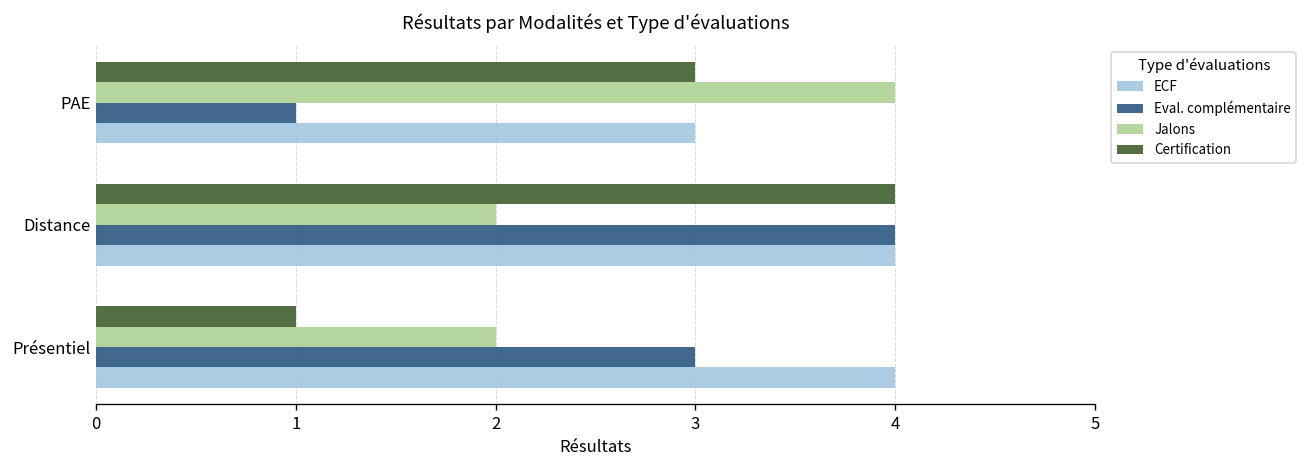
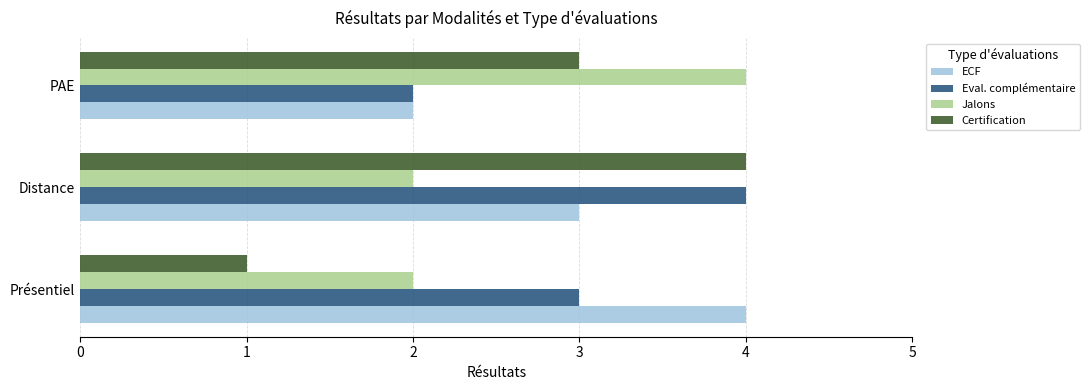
  {
    "ECF": {
-     "PAE": 3,
-     "Distance": 4,
+     "PAE": 2,
+     "Distance": 3,
      "Présentiel": 4
    },
    "Eval. complémentaire": {
-     "PAE": 1,
+     "PAE": 2,
      "Distance": 4,
      "Présentiel": 3
    },
    "Jalons": {
      "PAE": 4,
      "Distance": 2,
      "Présentiel": 2
    },
    "Certification": {
      "PAE": 3,
      "Distance": 4,
      "Présentiel": 1
    }
  }
